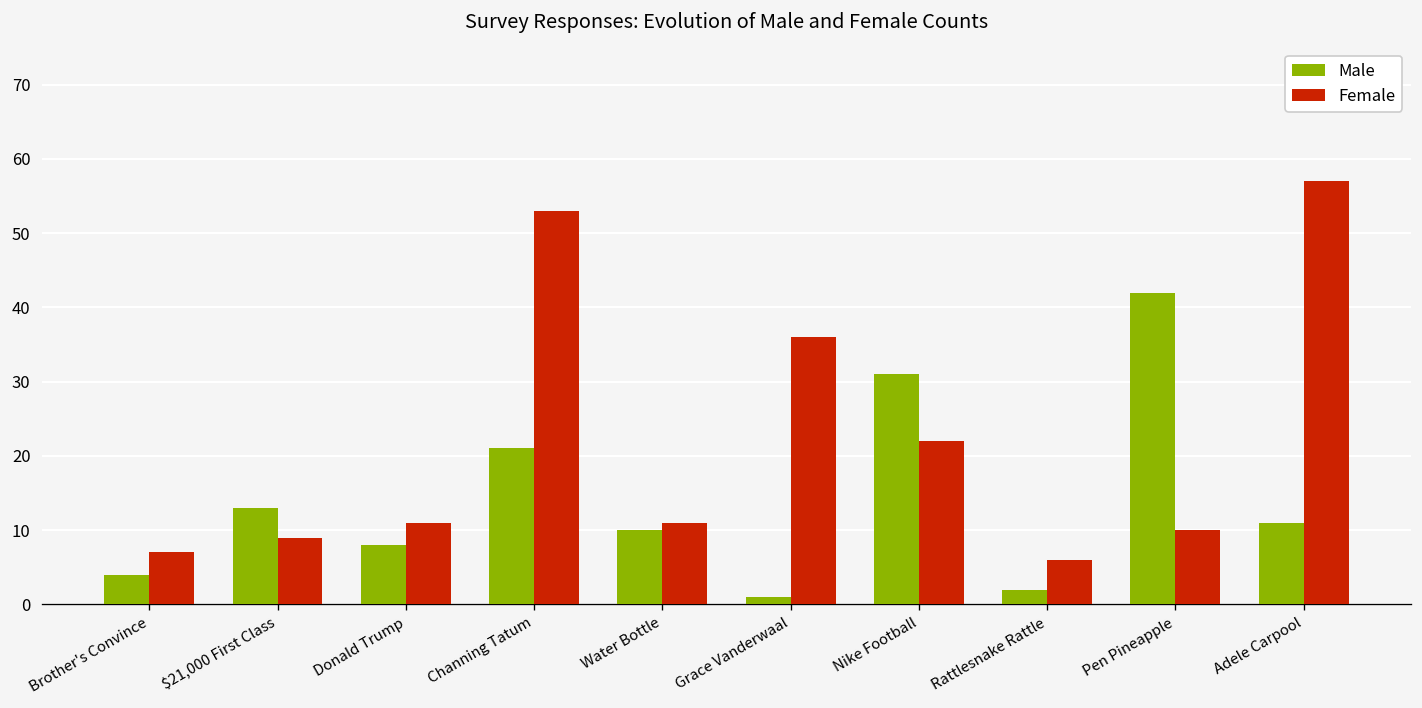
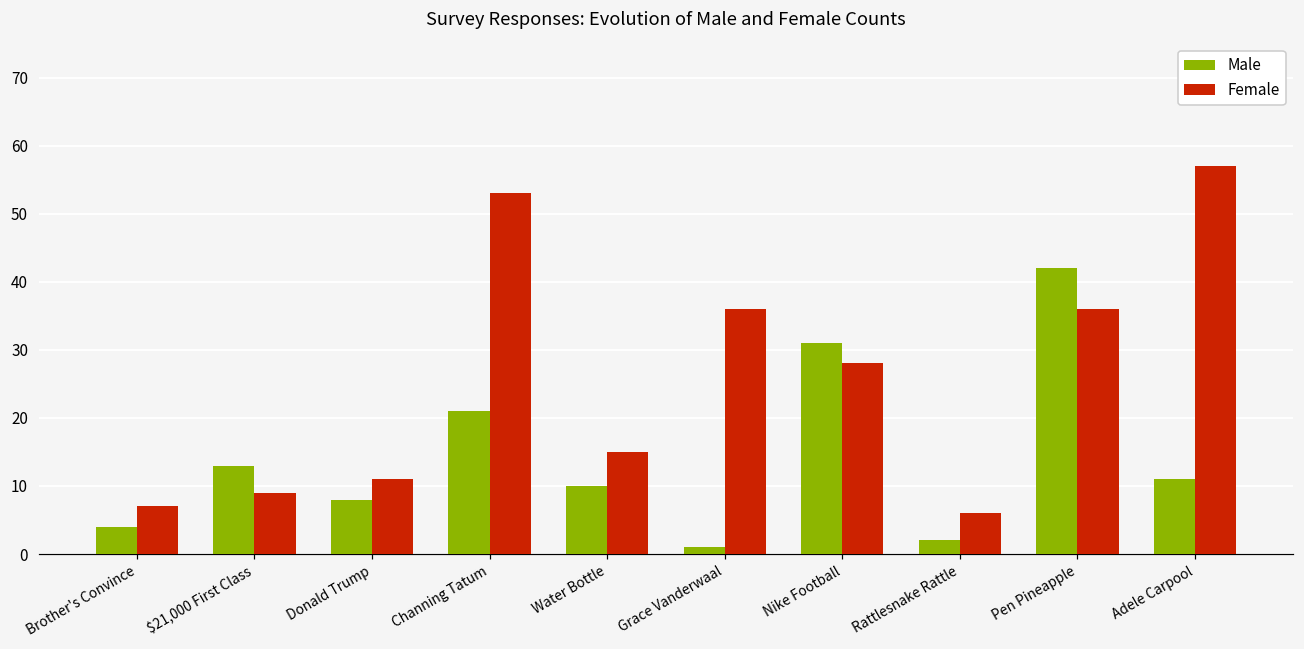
  {
    "Male": {
      "Brother's Convince": 4,
      "$21,000 First Class": 13,
      "Donald Trump": 8,
      "Channing Tatum": 21,
      "Water Bottle": 10,
      "Grace Vanderwaal": 1,
      "Nike Football": 31,
      "Rattlesnake Rattle": 2,
      "Pen Pineapple": 42,
      "Adele Carpool": 11
    },
    "Female": {
      "Brother's Convince": 7,
      "$21,000 First Class": 9,
      "Donald Trump": 11,
      "Channing Tatum": 53,
-     "Water Bottle": 11,
+     "Water Bottle": 15,
      "Grace Vanderwaal": 36,
-     "Nike Football": 22,
+     "Nike Football": 28,
      "Rattlesnake Rattle": 6,
-     "Pen Pineapple": 10,
+     "Pen Pineapple": 36,
      "Adele Carpool": 57
    }
  }
